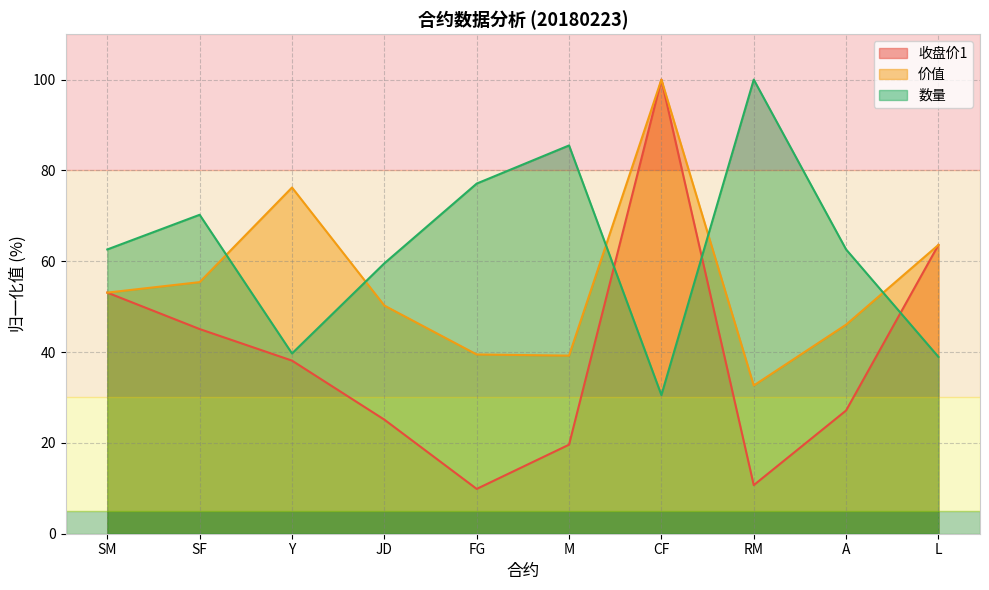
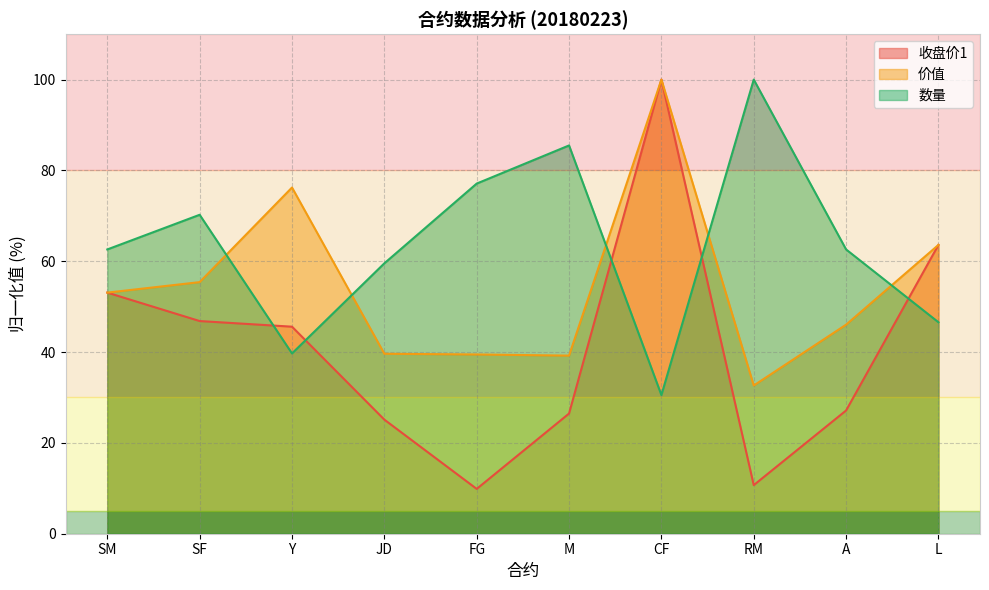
  {
    "收盘价1": {
-     "SF": 45,
-     "Y": 38,
+     "SF": 47,
+     "Y": 46,
      "JD": 25,
      "FG": 10,
-     "M": 20,
+     "M": 26,
      "RM": 11,
      "A": 27
    },
    "价值": {
      "SF": 55,
      "Y": 76,
-     "JD": 50,
+     "JD": 40,
      "FG": 39,
      "M": 39,
      "RM": 33,
      "A": 46
    },
    "数量": {
      "SM": 63,
      "SF": 70,
      "Y": 40,
      "JD": 60,
      "FG": 77,
      "M": 85,
      "CF": 31,
      "RM": 100,
      "A": 63,
-     "L": 39
+     "L": 47
    }
  }
